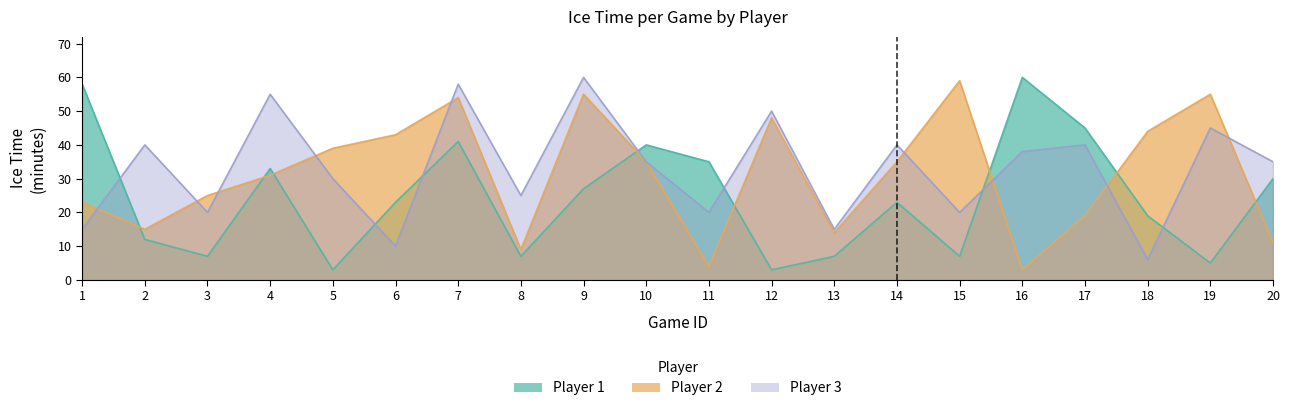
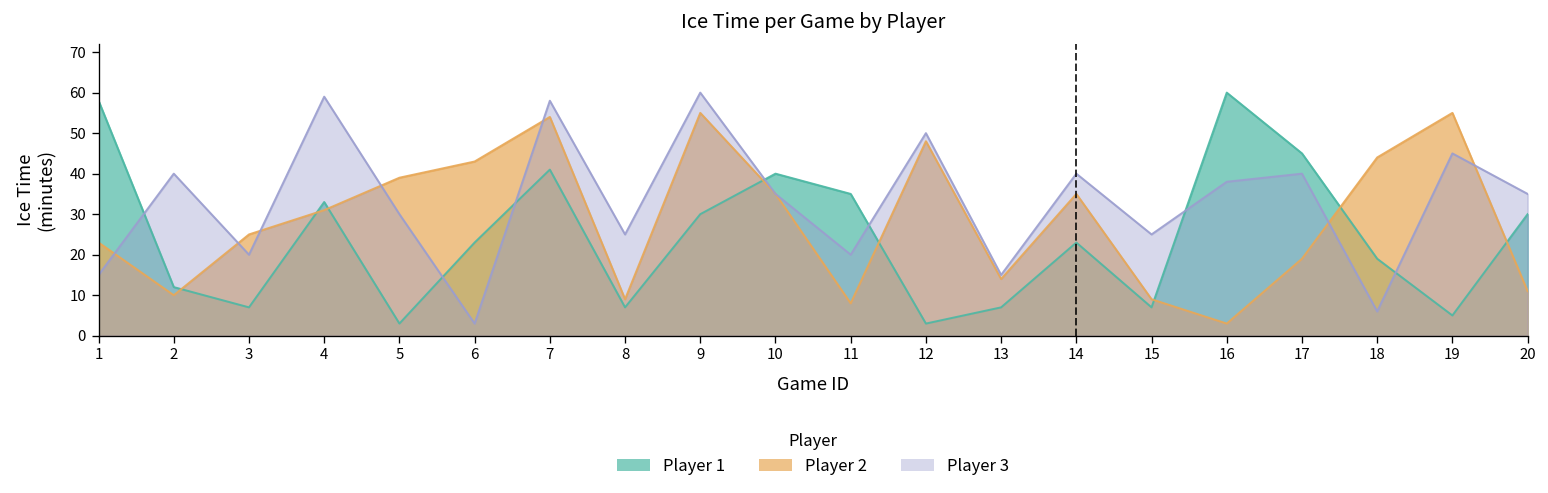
  {
    "Player 1": {
      "1": 58,
      "2": 12,
      "3": 7,
      "4": 33,
      "5": 3,
      "6": 23,
      "7": 41,
      "8": 7,
-     "9": 27,
+     "9": 30,
      "10": 40,
      "11": 35,
      "12": 3,
      "13": 7,
      "14": 23,
      "15": 7,
      "16": 60,
      "17": 45,
      "18": 19,
      "19": 5,
      "20": 30
    },
    "Player 2": {
      "1": 23,
-     "2": 15,
+     "2": 10,
      "3": 25,
      "4": 31,
      "5": 39,
      "6": 43,
      "7": 54,
      "8": 9,
      "9": 55,
-     "11": 4,
+     "11": 8,
      "12": 48,
      "13": 14,
      "14": 35,
-     "15": 59,
+     "15": 9,
      "16": 3,
      "17": 19,
      "18": 44,
      "19": 55,
      "20": 11
    },
    "Player 3": {
      "1": 15,
      "2": 40,
      "3": 20,
-     "4": 55,
+     "4": 59,
      "5": 30,
-     "6": 10,
+     "6": 3,
      "7": 58,
      "8": 25,
      "9": 60,
      "11": 20,
      "12": 50,
      "13": 15,
      "14": 40,
-     "15": 20,
+     "15": 25,
      "16": 38,
      "17": 40,
      "18": 6,
      "19": 45,
      "20": 35
    }
  }
